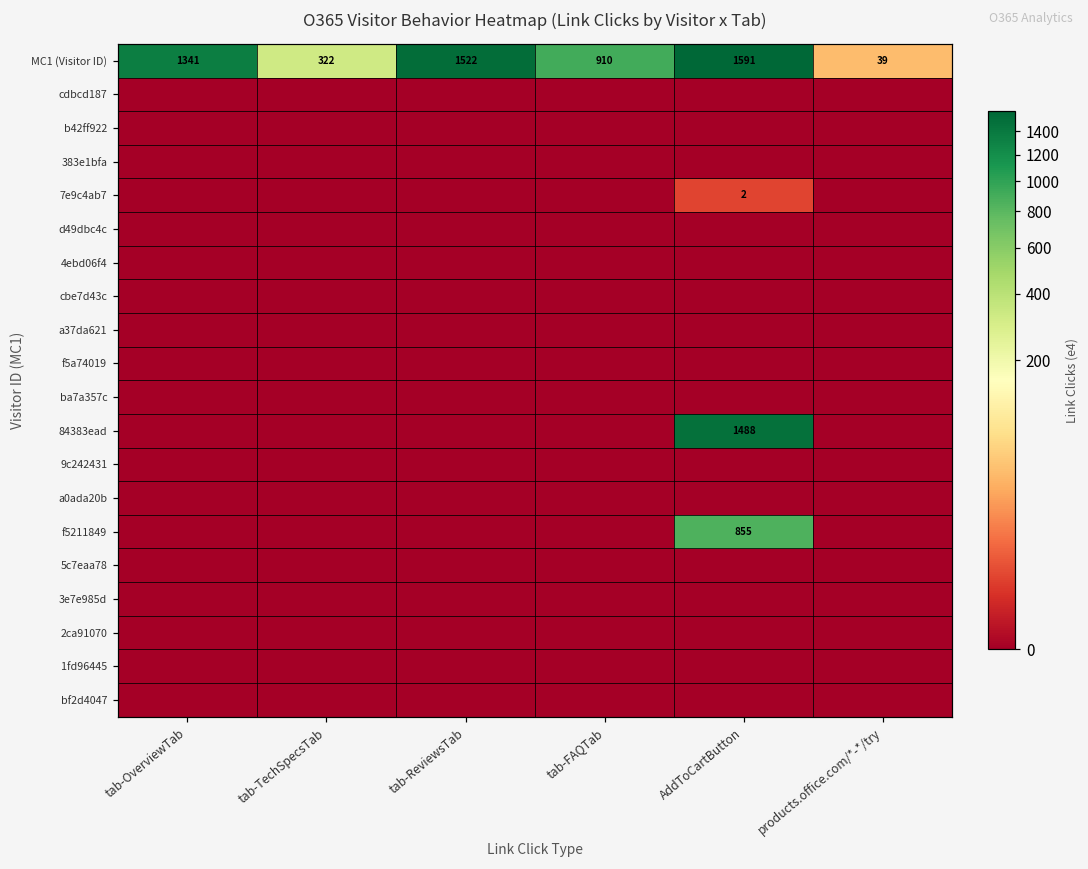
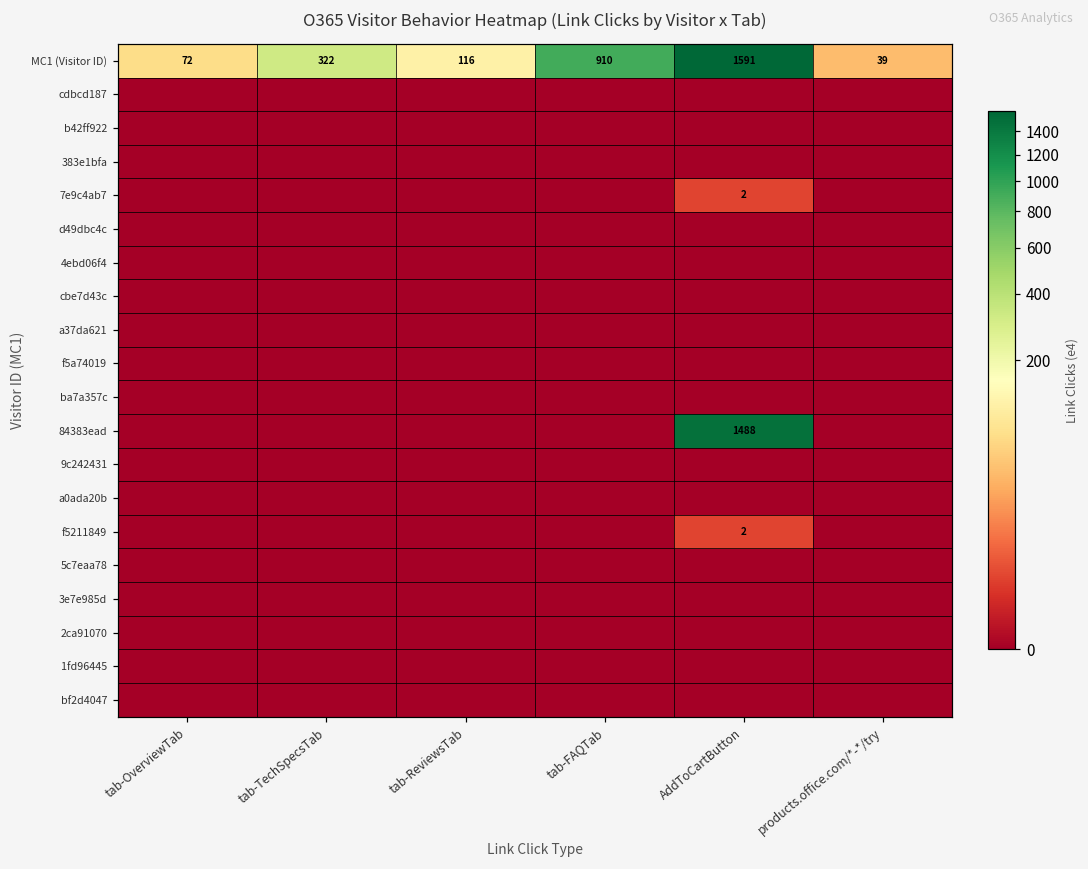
  {
    "MC1 (Visitor ID)": {
-     "tab-OverviewTab": 1341,
+     "tab-OverviewTab": 72,
      "tab-TechSpecsTab": 322,
-     "tab-ReviewsTab": 1522,
+     "tab-ReviewsTab": 116,
      "tab-FAQTab": 910,
      "AddToCartButton": 1591,
      "products.office.com/*-*/try": 39
    },
    "7e9c4ab7": {
      "AddToCartButton": 2
    },
    "84383ead": {
      "AddToCartButton": 1488
    },
    "f5211849": {
-     "AddToCartButton": 855
+     "AddToCartButton": 2
    }
  }
